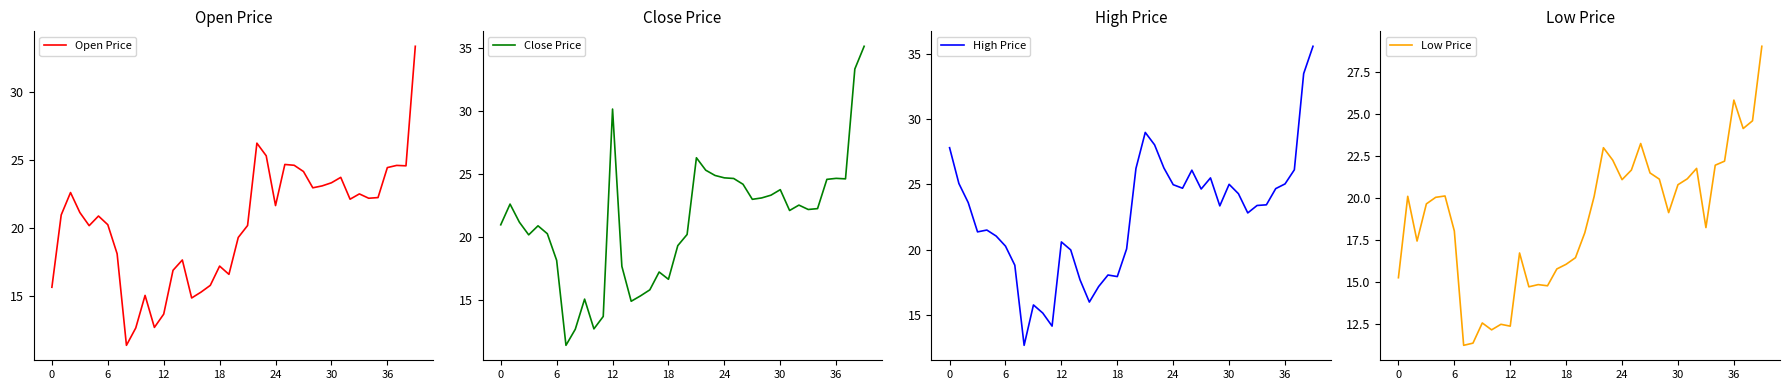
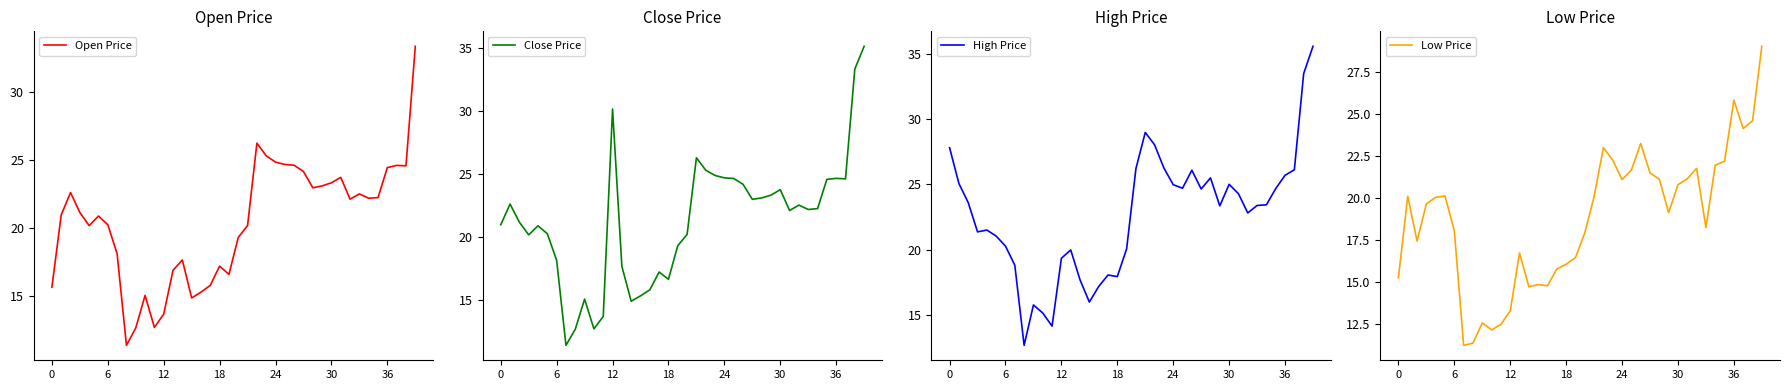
  {
    "Open Price": {
      "0": 15.6,
      "6": 20.2,
      "12": 13.7,
      "18": 17.2,
-     "24": 21.7,
+     "24": 24.9,
      "30": 23.3,
      "36": 24.5
    },
    "Close Price": {
      "0": 21.0,
      "6": 18.1,
      "12": 30.2,
      "18": 16.6,
      "24": 24.7,
      "30": 23.8,
      "36": 24.7
    },
    "High Price": {
      "0": 27.8,
      "6": 20.3,
-     "12": 20.6,
+     "12": 19.3,
      "18": 17.9,
      "24": 25.0,
      "30": 25.0,
-     "36": 25.0
+     "36": 25.7
    },
    "Low Price": {
      "0": 15.2,
      "6": 18.0,
-     "12": 12.4,
+     "12": 13.3,
      "18": 16.0,
      "24": 21.1,
      "30": 20.8,
      "36": 25.8
    }
  }
